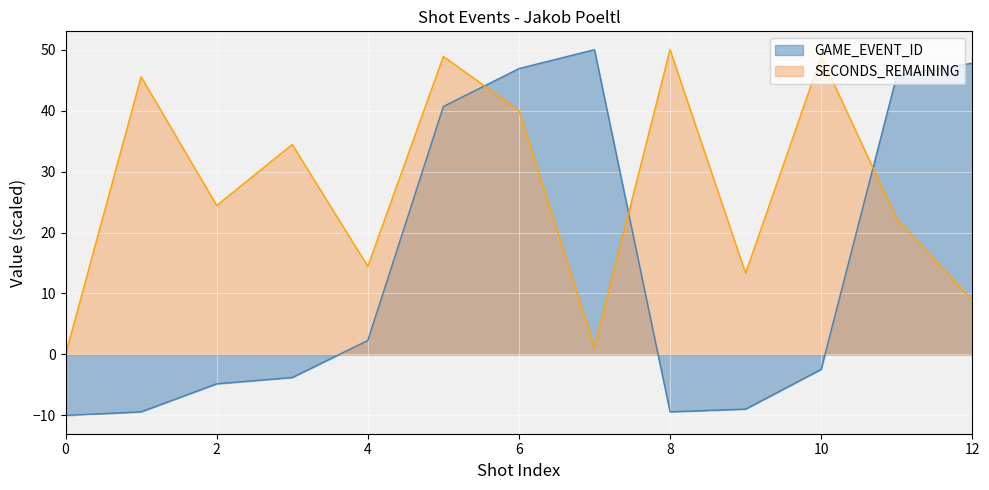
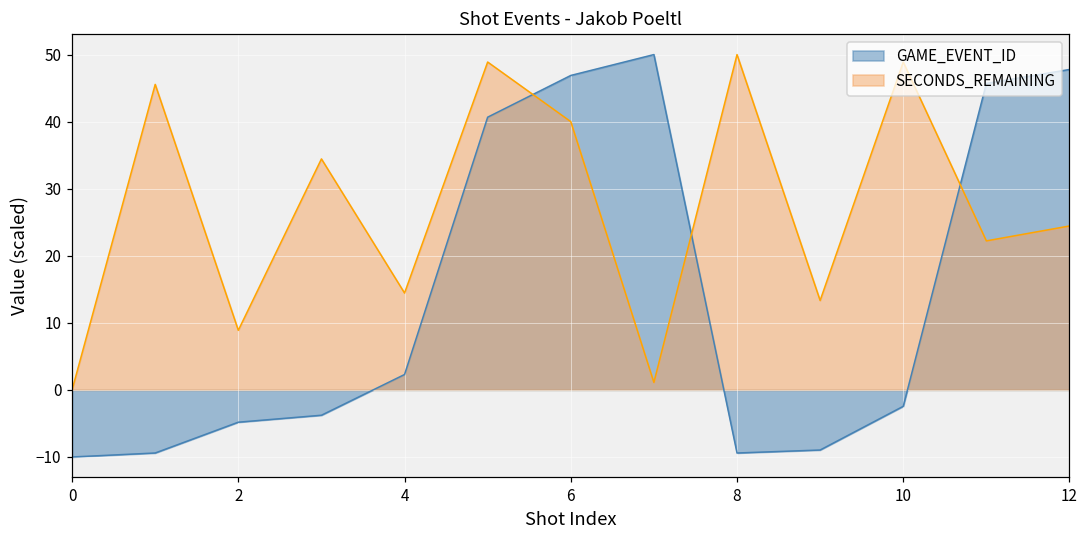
  {
    "SECONDS_REMAINING": {
-     "2": 24,
+     "2": 9,
      "4": 14,
      "6": 40,
      "8": 50,
-     "12": 9
+     "12": 24
    }
  }
